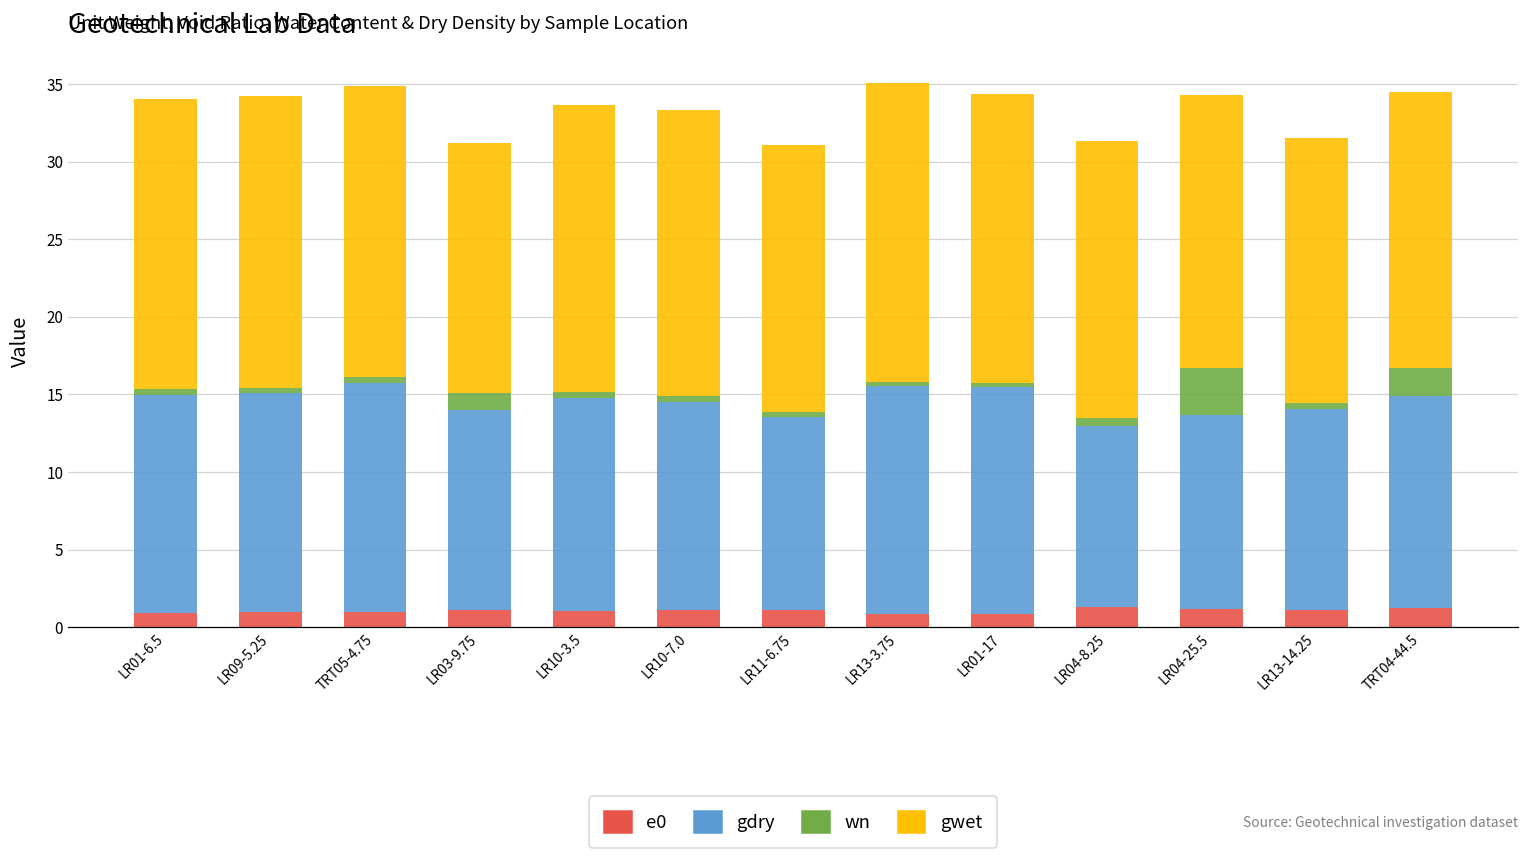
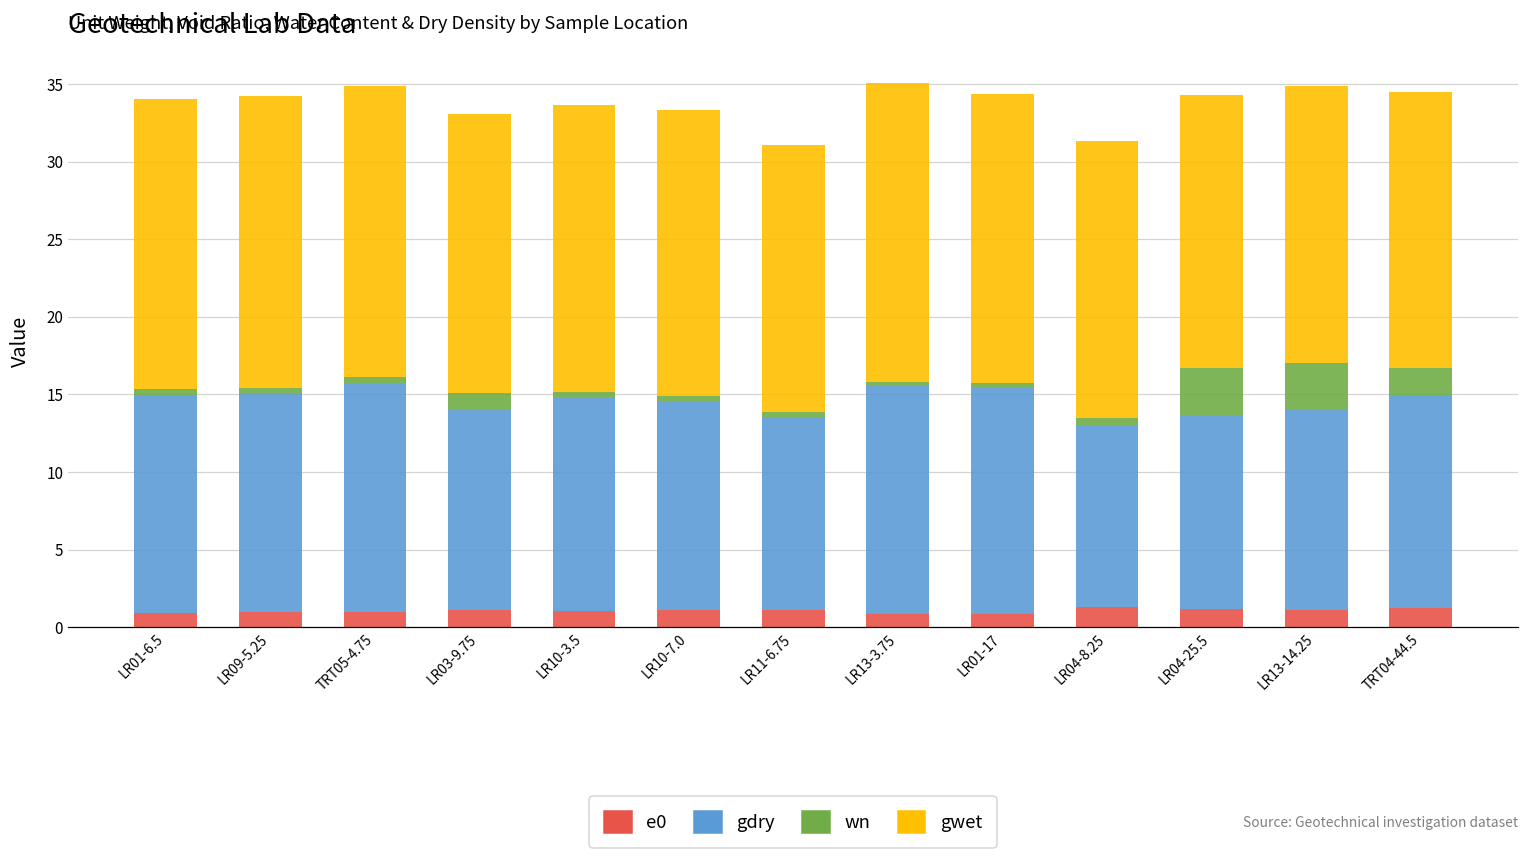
  {
    "e0": {
      "LR01-6.5": 0.9,
      "LR09-5.25": 1.0,
      "TRT05-4.75": 1.0,
      "LR03-9.75": 1.1,
      "LR10-3.5": 1.0,
      "LR10-7.0": 1.1,
      "LR11-6.75": 1.1,
      "LR13-3.75": 0.9,
      "LR01-17": 0.8,
      "LR04-8.25": 1.3,
      "LR04-25.5": 1.2,
      "LR13-14.25": 1.1,
      "TRT04-44.5": 1.2
    },
    "gdry": {
      "LR01-6.5": 14.1,
      "LR09-5.25": 14.1,
      "TRT05-4.75": 14.8,
      "LR03-9.75": 12.9,
      "LR10-3.5": 13.8,
      "LR10-7.0": 13.4,
      "LR11-6.75": 12.4,
      "LR13-3.75": 14.6,
      "LR01-17": 14.7,
      "LR04-8.25": 11.7,
      "LR04-25.5": 12.5,
      "LR13-14.25": 12.9,
      "TRT04-44.5": 13.6
    },
    "wn": {
      "LR01-6.5": 0.3,
      "LR09-5.25": 0.3,
      "TRT05-4.75": 0.3,
      "LR03-9.75": 1.1,
      "LR10-3.5": 0.3,
      "LR10-7.0": 0.4,
      "LR11-6.75": 0.4,
      "LR13-3.75": 0.3,
      "LR01-17": 0.3,
      "LR04-8.25": 0.5,
      "LR04-25.5": 3.0,
-     "LR13-14.25": 0.4,
+     "LR13-14.25": 3.0,
      "TRT04-44.5": 1.8
    },
    "gwet": {
      "LR01-6.5": 18.7,
      "LR09-5.25": 18.8,
      "TRT05-4.75": 18.8,
-     "LR03-9.75": 16.1,
+     "LR03-9.75": 18.0,
      "LR10-3.5": 18.5,
      "LR10-7.0": 18.4,
      "LR11-6.75": 17.2,
      "LR13-3.75": 19.2,
      "LR01-17": 18.6,
      "LR04-8.25": 17.9,
      "LR04-25.5": 17.6,
-     "LR13-14.25": 17.1,
+     "LR13-14.25": 17.9,
      "TRT04-44.5": 17.8
    }
  }
